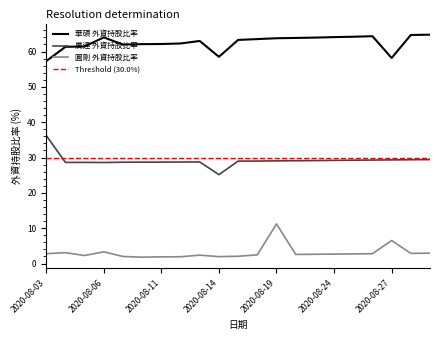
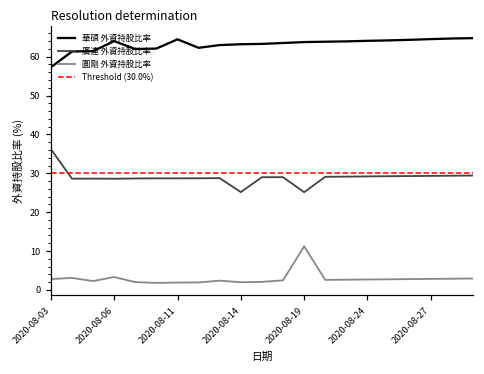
  {
    "華碩 外資持股比率": {
      "2020-08-03": 57,
      "2020-08-06": 64,
-     "2020-08-11": 62,
-     "2020-08-14": 59,
+     "2020-08-11": 64,
+     "2020-08-14": 63,
      "2020-08-19": 64,
      "2020-08-24": 64,
-     "2020-08-27": 58
+     "2020-08-27": 65
    },
    "廣達 外資持股比率": {
      "2020-08-03": 36,
      "2020-08-06": 29,
      "2020-08-11": 29,
      "2020-08-14": 25,
-     "2020-08-19": 29,
+     "2020-08-19": 25,
      "2020-08-24": 29,
      "2020-08-27": 29
    },
    "圓剛 外資持股比率": {
      "2020-08-03": 3,
      "2020-08-06": 3,
      "2020-08-11": 2,
      "2020-08-14": 2,
      "2020-08-19": 11,
      "2020-08-24": 3,
-     "2020-08-27": 7
+     "2020-08-27": 3
    }
  }
